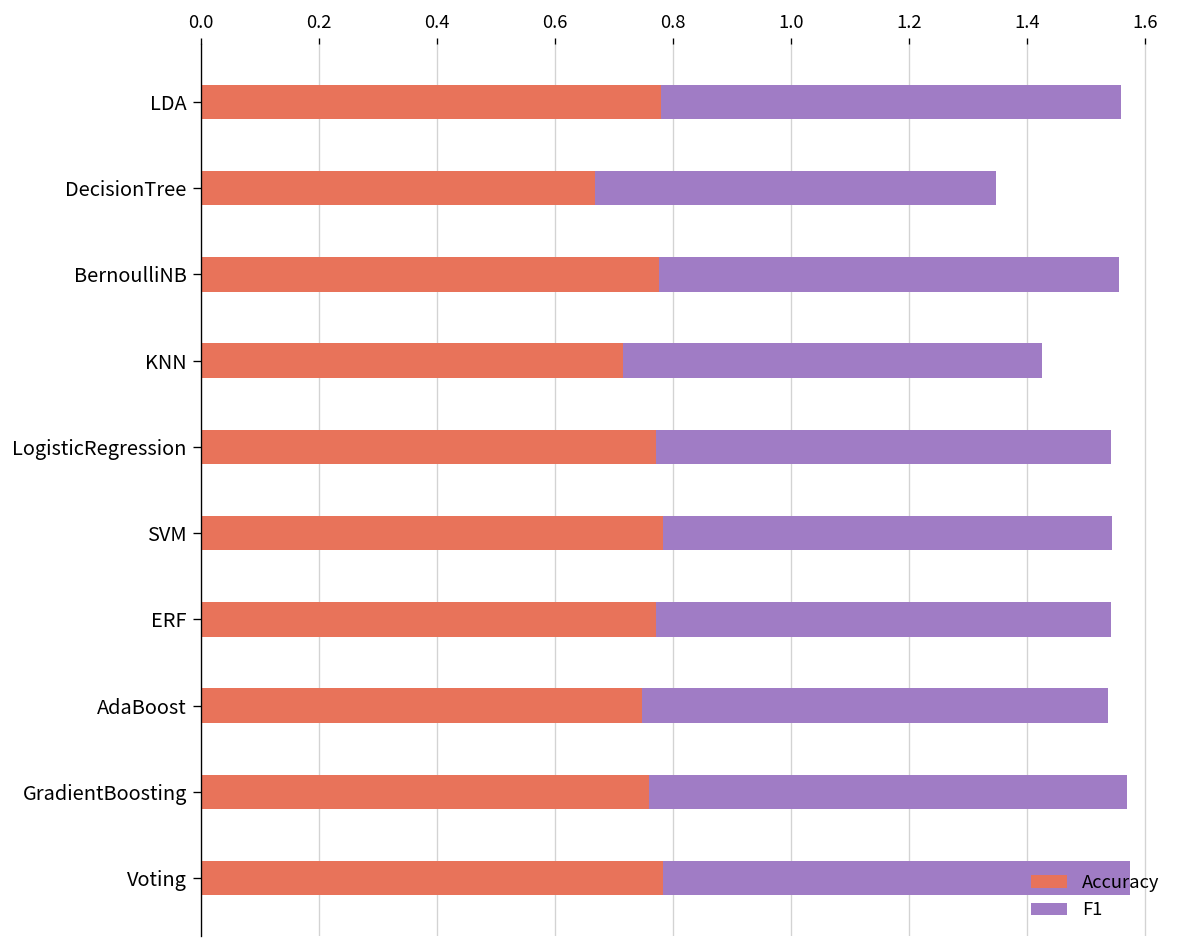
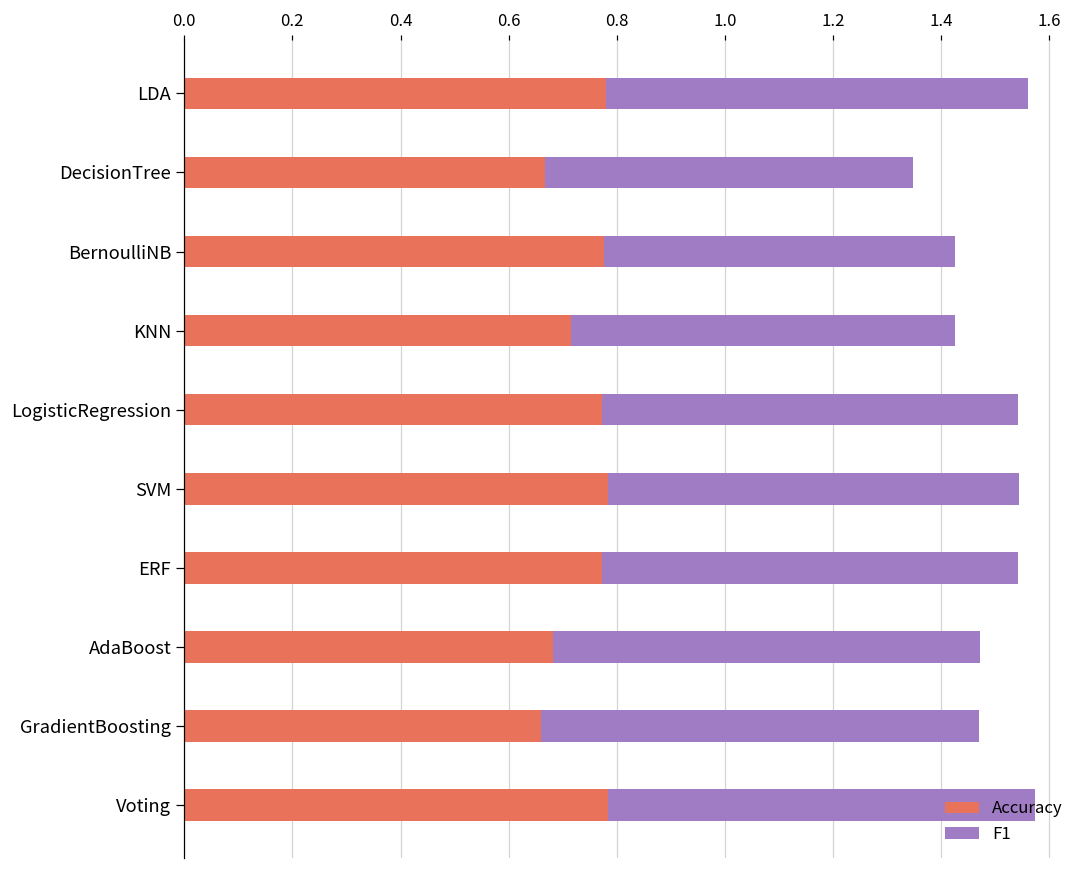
  {
    "Accuracy": {
      "LDA": 0.78,
      "DecisionTree": 0.67,
      "BernoulliNB": 0.78,
      "KNN": 0.72,
      "LogisticRegression": 0.77,
      "SVM": 0.78,
      "ERF": 0.77,
-     "AdaBoost": 0.75,
-     "GradientBoosting": 0.76,
+     "AdaBoost": 0.68,
+     "GradientBoosting": 0.66,
      "Voting": 0.78
    },
    "F1": {
      "LDA": 0.78,
      "DecisionTree": 0.68,
-     "BernoulliNB": 0.78,
+     "BernoulliNB": 0.65,
      "KNN": 0.71,
      "LogisticRegression": 0.77,
      "SVM": 0.76,
      "ERF": 0.77,
      "AdaBoost": 0.79,
      "GradientBoosting": 0.81,
      "Voting": 0.79
    }
  }
